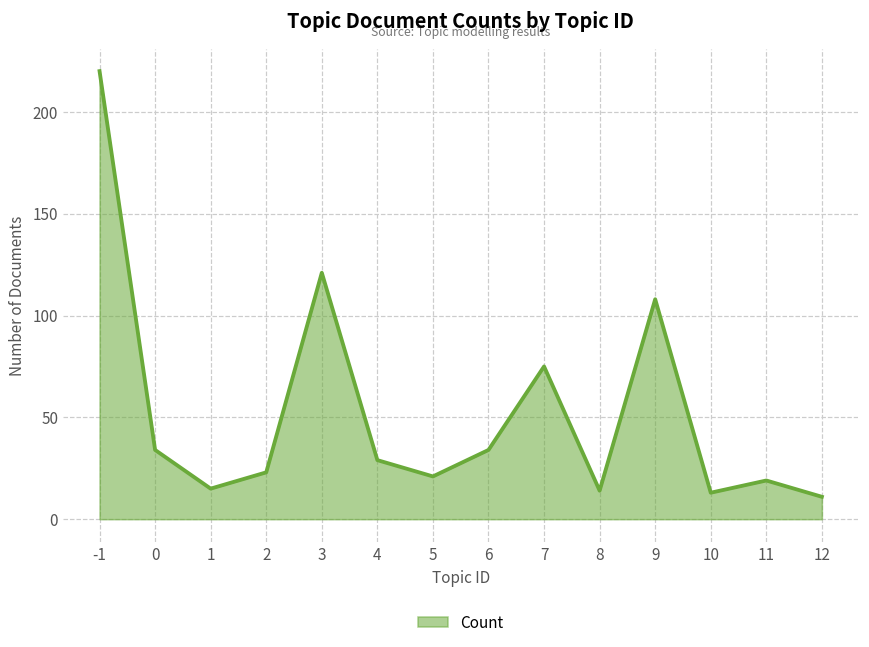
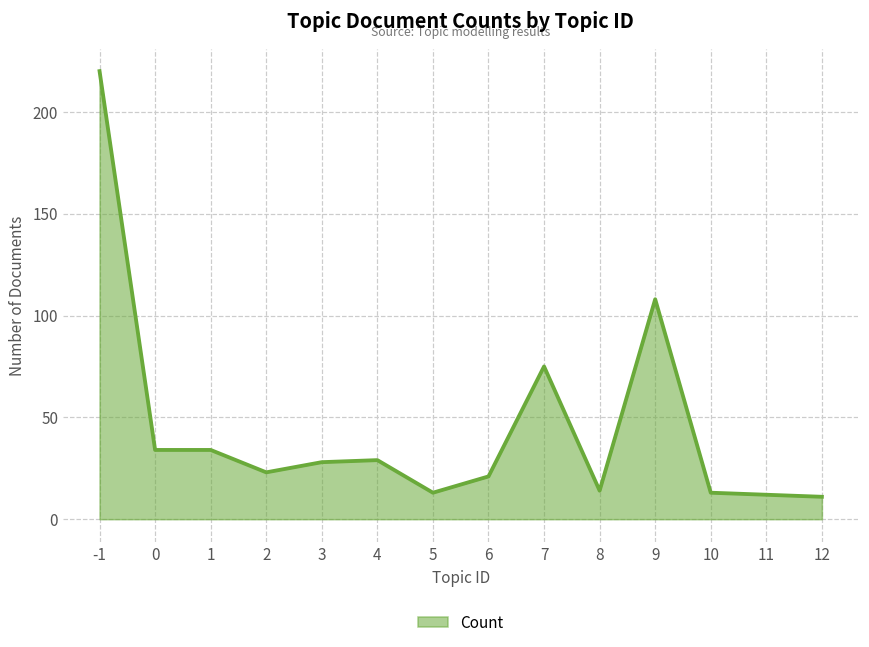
  {
    "-1": 220,
    "0": 34,
-   "1": 15,
+   "1": 34,
    "2": 23,
-   "3": 121,
+   "3": 28,
    "4": 29,
-   "5": 21,
-   "6": 34,
+   "5": 13,
+   "6": 21,
    "7": 75,
    "8": 14,
    "9": 108,
    "10": 13,
-   "11": 19,
+   "11": 12,
    "12": 11
  }
